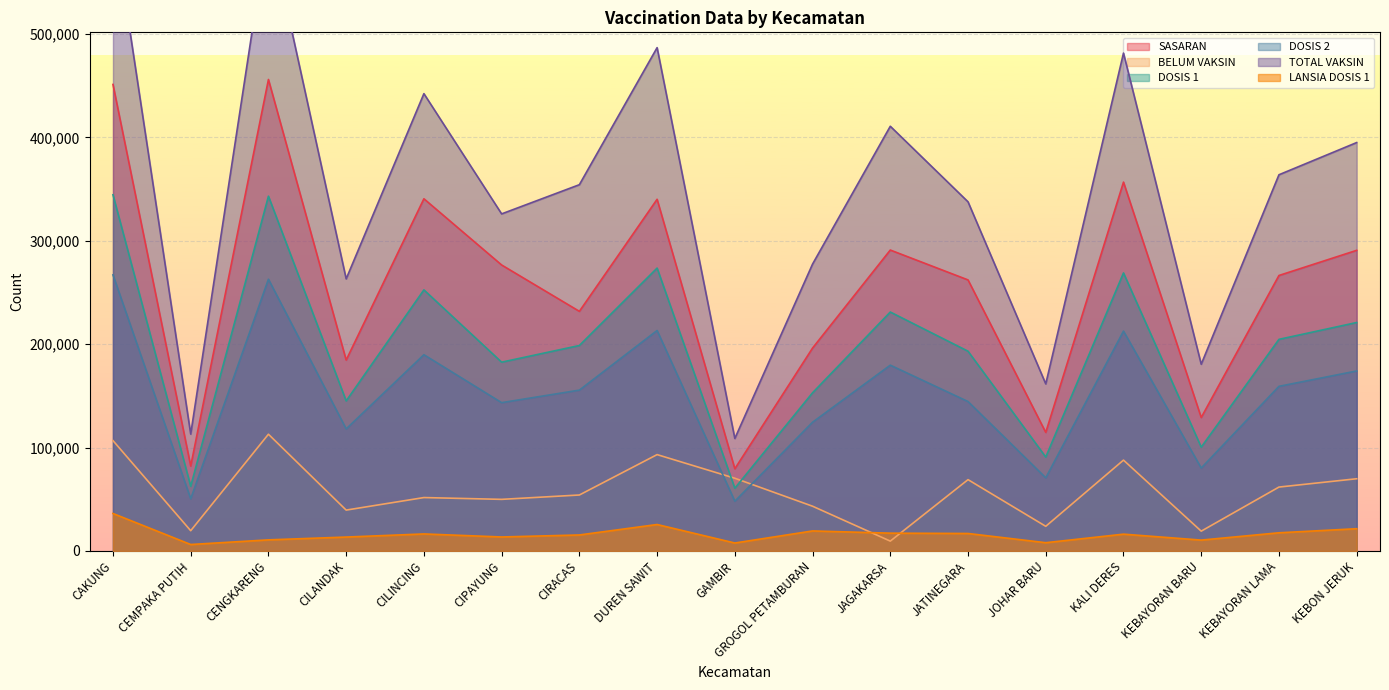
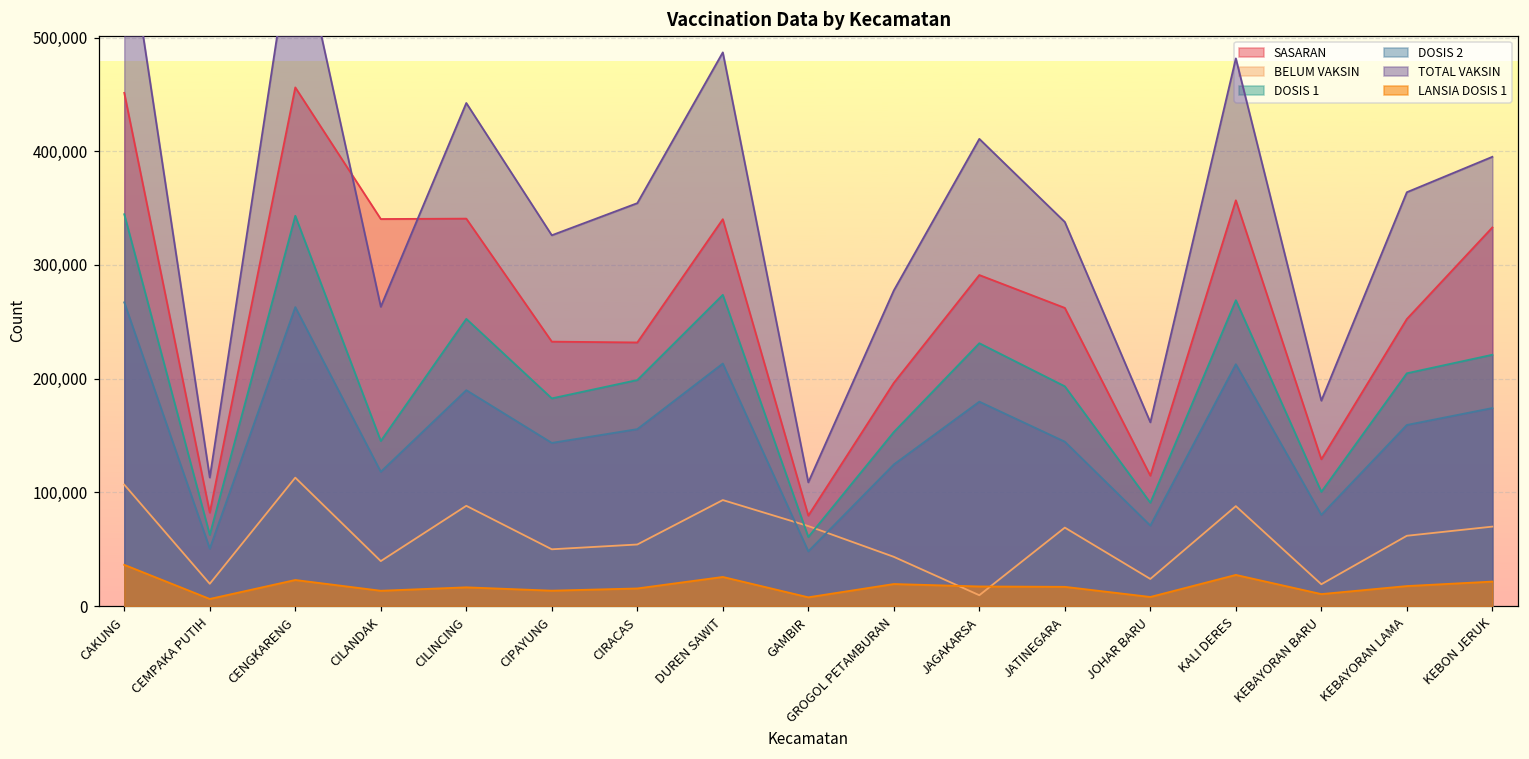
  {
    "SASARAN": {
      "CAKUNG": "451,000",
      "CEMPAKA PUTIH": "82,000",
      "CENGKARENG": "456,000",
-     "CILANDAK": "185,000",
+     "CILANDAK": "340,000",
      "CILINCING": "341,000",
-     "CIPAYUNG": "277,000",
+     "CIPAYUNG": "233,000",
      "CIRACAS": "232,000",
      "DUREN SAWIT": "340,000",
      "GAMBIR": "80,000",
      "GROGOL PETAMBURAN": "196,000",
      "JAGAKARSA": "291,000",
      "JATINEGARA": "262,000",
      "JOHAR BARU": "115,000",
      "KALI DERES": "357,000",
      "KEBAYORAN BARU": "129,000",
-     "KEBAYORAN LAMA": "266,000",
-     "KEBON JERUK": "291,000"
+     "KEBAYORAN LAMA": "252,000",
+     "KEBON JERUK": "333,000"
    },
    "BELUM VAKSIN": {
      "CAKUNG": "107,000",
      "CEMPAKA PUTIH": "20,000",
      "CENGKARENG": "113,000",
      "CILANDAK": "40,000",
-     "CILINCING": "52,000",
+     "CILINCING": "88,000",
      "CIPAYUNG": "50,000",
      "CIRACAS": "54,000",
      "DUREN SAWIT": "93,000",
      "GAMBIR": "70,000",
      "GROGOL PETAMBURAN": "43,000",
      "JAGAKARSA": "9,000",
      "JATINEGARA": "69,000",
      "JOHAR BARU": "24,000",
      "KALI DERES": "88,000",
      "KEBAYORAN BARU": "19,000",
      "KEBAYORAN LAMA": "62,000",
      "KEBON JERUK": "70,000"
    },
    "LANSIA DOSIS 1": {
      "CAKUNG": "36,000",
      "CEMPAKA PUTIH": "6,000",
-     "CENGKARENG": "11,000",
+     "CENGKARENG": "23,000",
      "CILANDAK": "13,000",
      "CILINCING": "16,000",
      "CIPAYUNG": "14,000",
      "CIRACAS": "15,000",
      "DUREN SAWIT": "26,000",
      "GAMBIR": "8,000",
      "GROGOL PETAMBURAN": "19,000",
      "JAGAKARSA": "17,000",
      "JATINEGARA": "17,000",
      "JOHAR BARU": "8,000",
-     "KALI DERES": "16,000",
+     "KALI DERES": "27,000",
      "KEBAYORAN BARU": "10,000",
      "KEBAYORAN LAMA": "18,000",
      "KEBON JERUK": "21,000"
    }
  }
